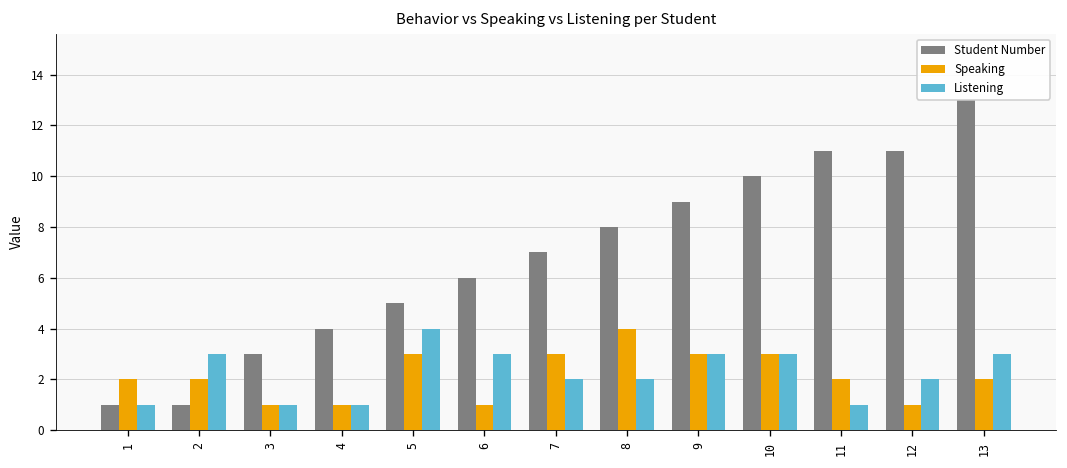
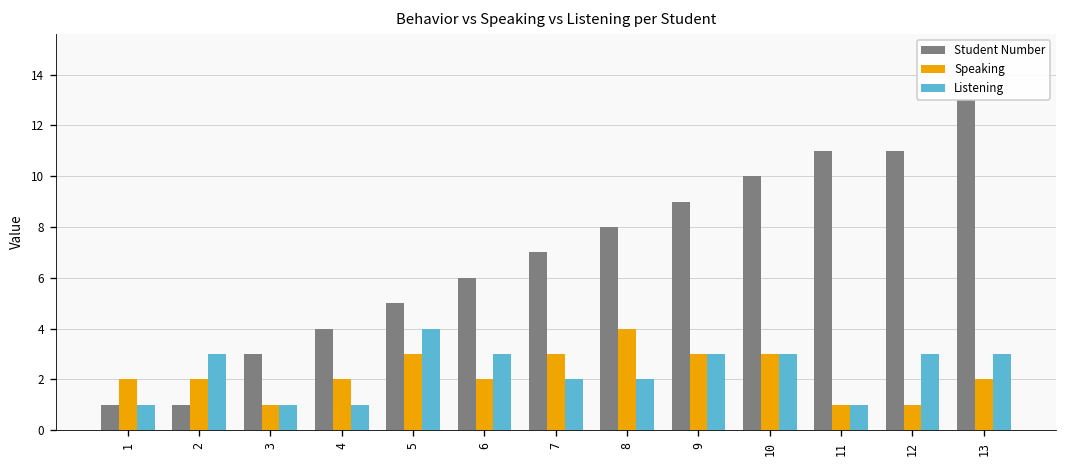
  {
    "Student Number": {
      "1": 1,
      "2": 1,
      "3": 3,
      "4": 4,
      "5": 5,
      "6": 6,
      "7": 7,
      "8": 8,
      "9": 9,
      "10": 10,
      "11": 11,
      "12": 11,
      "13": 13
    },
    "Speaking": {
      "1": 2,
      "2": 2,
      "3": 1,
-     "4": 1,
+     "4": 2,
      "5": 3,
-     "6": 1,
+     "6": 2,
      "7": 3,
      "8": 4,
      "9": 3,
      "10": 3,
-     "11": 2,
+     "11": 1,
      "12": 1,
      "13": 2
    },
    "Listening": {
      "1": 1,
      "2": 3,
      "3": 1,
      "4": 1,
      "5": 4,
      "6": 3,
      "7": 2,
      "8": 2,
      "9": 3,
      "10": 3,
      "11": 1,
-     "12": 2,
+     "12": 3,
      "13": 3
    }
  }
